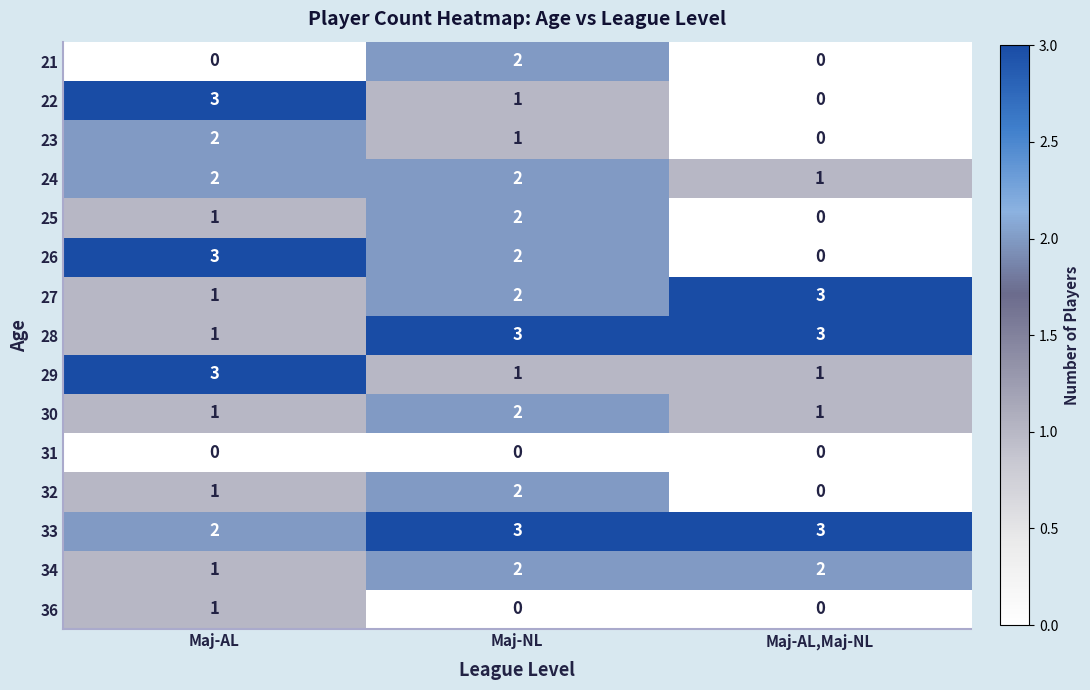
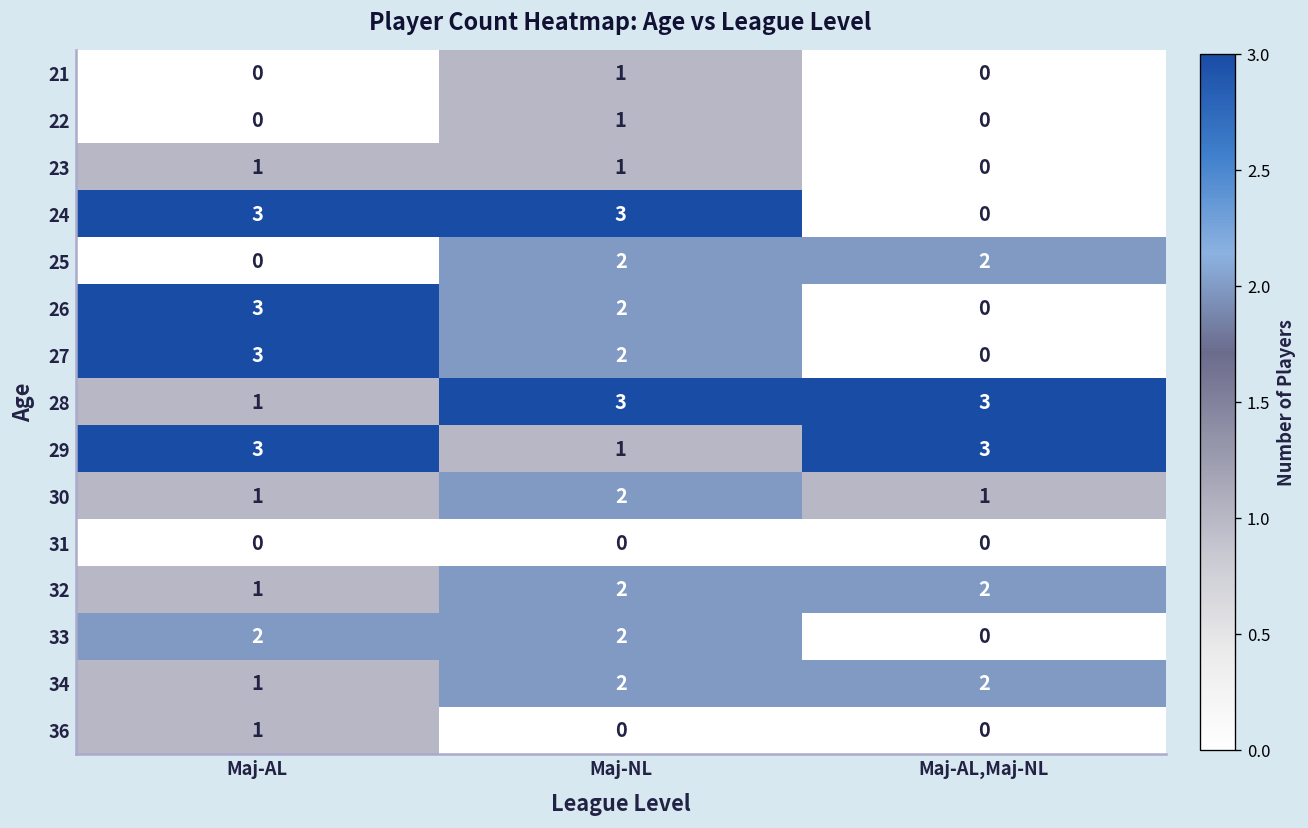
  {
    "21": {
      "Maj-AL": 0,
-     "Maj-NL": 2,
+     "Maj-NL": 1,
      "Maj-AL,Maj-NL": 0
    },
    "22": {
-     "Maj-AL": 3,
+     "Maj-AL": 0,
      "Maj-NL": 1,
      "Maj-AL,Maj-NL": 0
    },
    "23": {
-     "Maj-AL": 2,
+     "Maj-AL": 1,
      "Maj-NL": 1,
      "Maj-AL,Maj-NL": 0
    },
    "24": {
-     "Maj-AL": 2,
-     "Maj-NL": 2,
-     "Maj-AL,Maj-NL": 1
+     "Maj-AL": 3,
+     "Maj-NL": 3,
+     "Maj-AL,Maj-NL": 0
    },
    "25": {
-     "Maj-AL": 1,
+     "Maj-AL": 0,
      "Maj-NL": 2,
-     "Maj-AL,Maj-NL": 0
+     "Maj-AL,Maj-NL": 2
    },
    "26": {
      "Maj-AL": 3,
      "Maj-NL": 2,
      "Maj-AL,Maj-NL": 0
    },
    "27": {
-     "Maj-AL": 1,
+     "Maj-AL": 3,
      "Maj-NL": 2,
-     "Maj-AL,Maj-NL": 3
+     "Maj-AL,Maj-NL": 0
    },
    "28": {
      "Maj-AL": 1,
      "Maj-NL": 3,
      "Maj-AL,Maj-NL": 3
    },
    "29": {
      "Maj-AL": 3,
      "Maj-NL": 1,
-     "Maj-AL,Maj-NL": 1
+     "Maj-AL,Maj-NL": 3
    },
    "30": {
      "Maj-AL": 1,
      "Maj-NL": 2,
      "Maj-AL,Maj-NL": 1
    },
    "31": {
      "Maj-AL": 0,
      "Maj-NL": 0,
      "Maj-AL,Maj-NL": 0
    },
    "32": {
      "Maj-AL": 1,
      "Maj-NL": 2,
-     "Maj-AL,Maj-NL": 0
+     "Maj-AL,Maj-NL": 2
    },
    "33": {
      "Maj-AL": 2,
-     "Maj-NL": 3,
-     "Maj-AL,Maj-NL": 3
+     "Maj-NL": 2,
+     "Maj-AL,Maj-NL": 0
    },
    "34": {
      "Maj-AL": 1,
      "Maj-NL": 2,
      "Maj-AL,Maj-NL": 2
    },
    "36": {
      "Maj-AL": 1,
      "Maj-NL": 0,
      "Maj-AL,Maj-NL": 0
    }
  }
